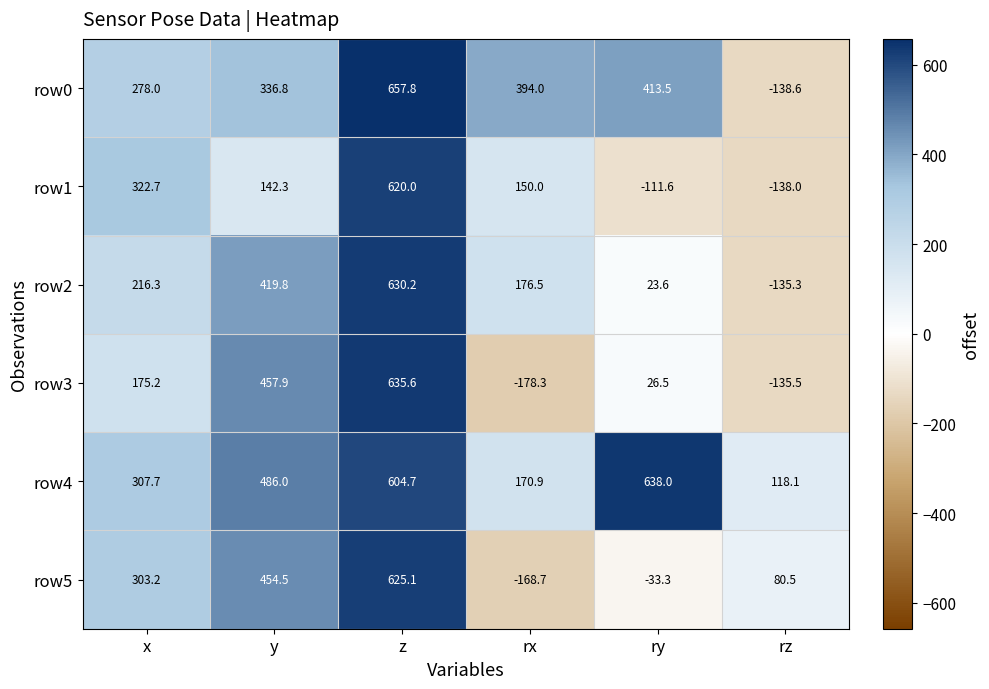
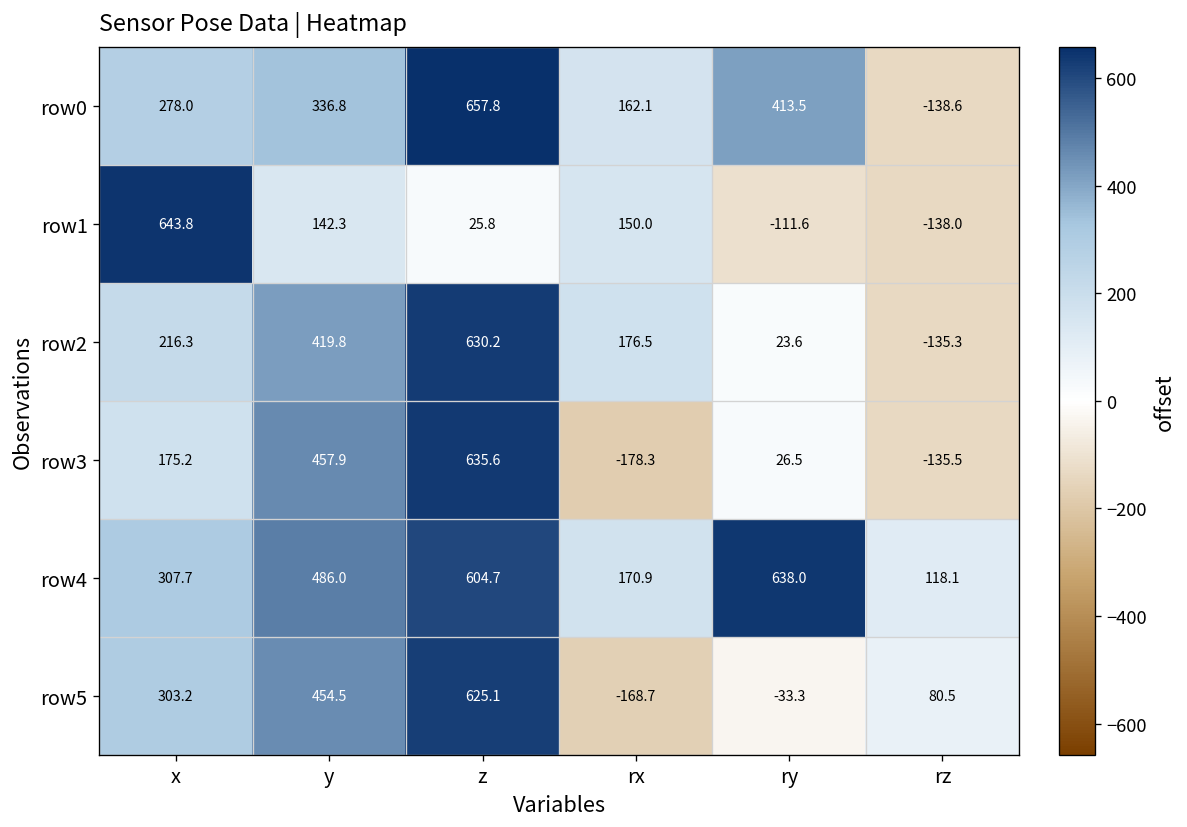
  {
    "row0": {
      "x": 278.0,
      "y": 336.8,
      "z": 657.8,
-     "rx": 394.0,
+     "rx": 162.1,
      "ry": 413.5,
      "rz": -138.6
    },
    "row1": {
-     "x": 322.7,
+     "x": 643.8,
      "y": 142.3,
-     "z": 620.0,
+     "z": 25.8,
      "rx": 150.0,
      "ry": -111.6,
      "rz": -138.0
    },
    "row2": {
      "x": 216.3,
      "y": 419.8,
      "z": 630.2,
      "rx": 176.5,
      "ry": 23.6,
      "rz": -135.3
    },
    "row3": {
      "x": 175.2,
      "y": 457.9,
      "z": 635.6,
      "rx": -178.3,
      "ry": 26.5,
      "rz": -135.5
    },
    "row4": {
      "x": 307.7,
      "y": 486.0,
      "z": 604.7,
      "rx": 170.9,
      "ry": 638.0,
      "rz": 118.1
    },
    "row5": {
      "x": 303.2,
      "y": 454.5,
      "z": 625.1,
      "rx": -168.7,
      "ry": -33.3,
      "rz": 80.5
    }
  }
